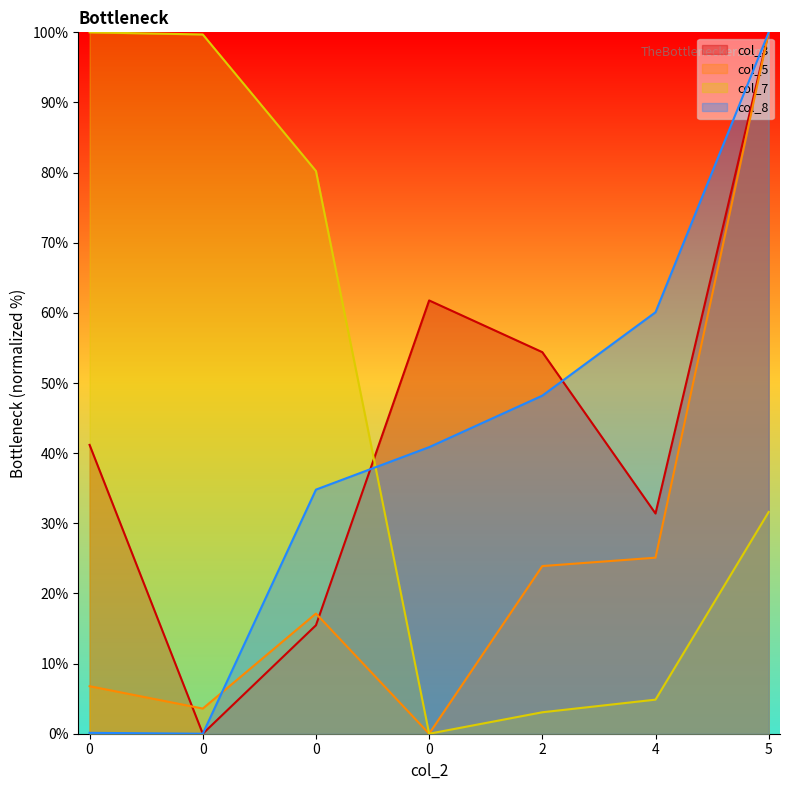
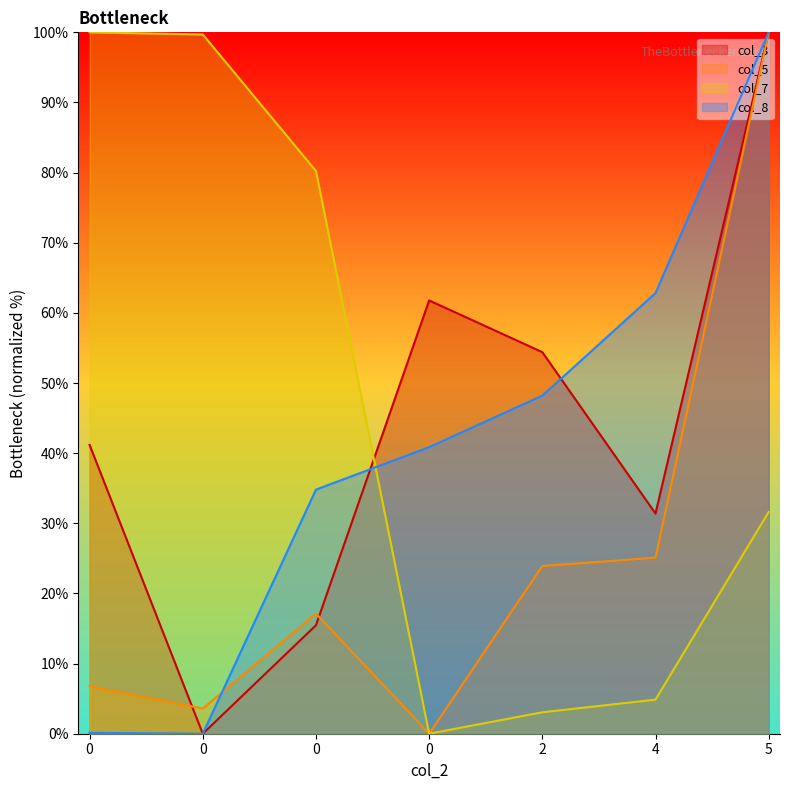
  {
    "col_3": {
      "2": "54%",
      "4": "31%"
    },
    "col_8": {
      "2": "48%",
-     "4": "60%"
+     "4": "63%"
    }
  }
